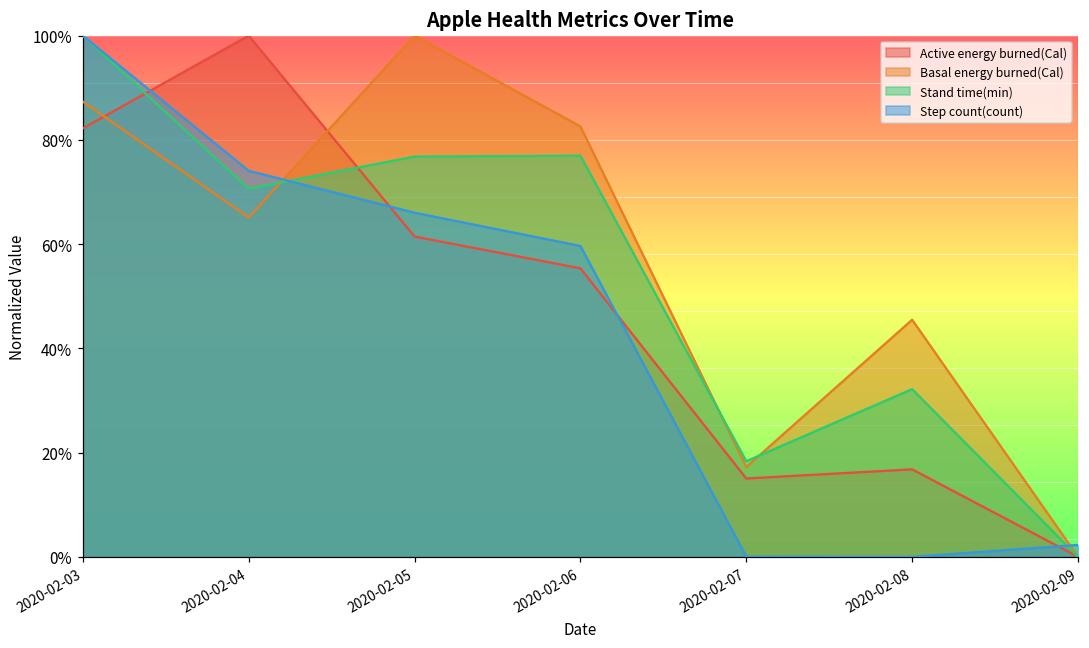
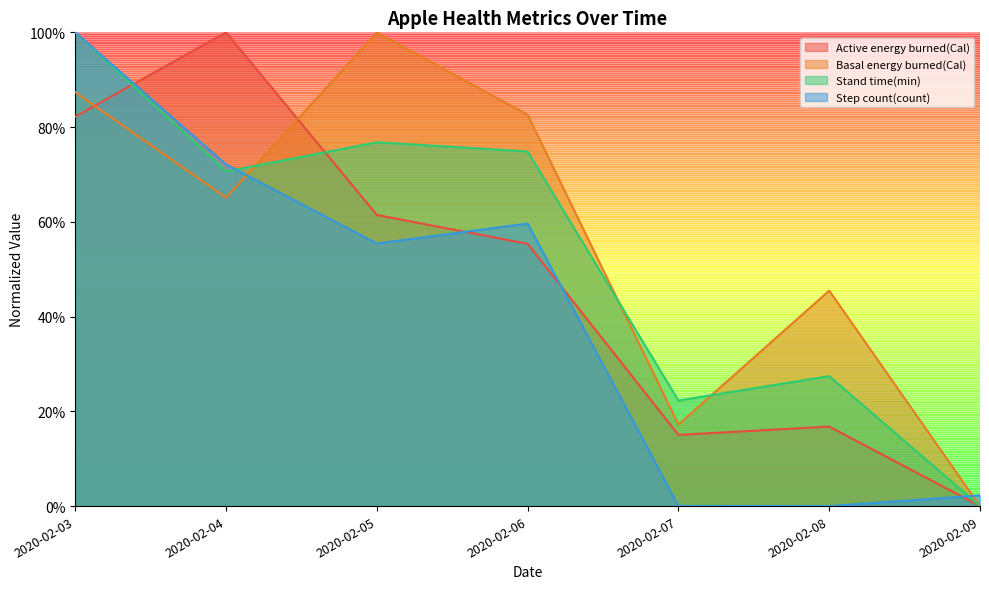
  {
    "Stand time(min)": {
      "2020-02-04": "71%",
      "2020-02-05": "77%",
-     "2020-02-06": "77%",
-     "2020-02-07": "18%",
-     "2020-02-08": "32%"
+     "2020-02-06": "75%",
+     "2020-02-07": "22%",
+     "2020-02-08": "27%"
    },
    "Step count(count)": {
-     "2020-02-04": "74%",
-     "2020-02-05": "66%",
+     "2020-02-04": "72%",
+     "2020-02-05": "55%",
      "2020-02-06": "60%",
      "2020-02-07": "0%",
      "2020-02-08": "0%",
      "2020-02-09": "2%"
    }
  }
